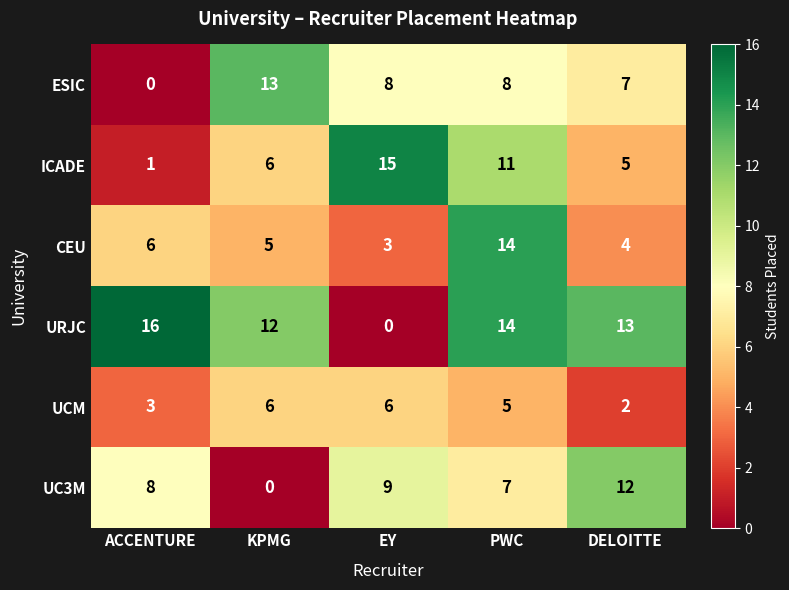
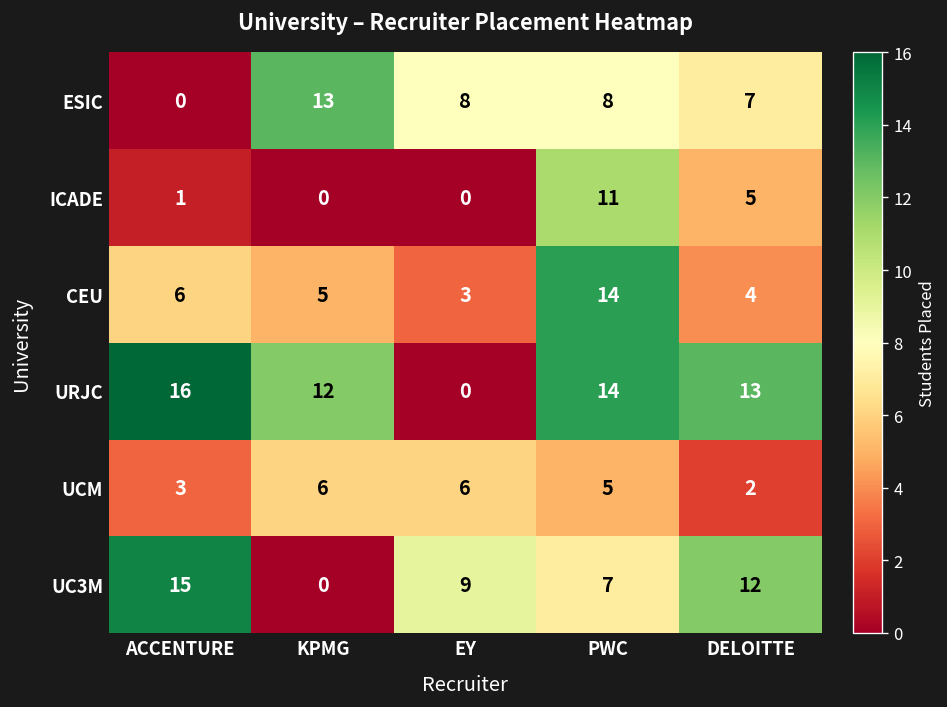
  {
    "ESIC": {
      "ACCENTURE": 0,
      "KPMG": 13,
      "EY": 8,
      "PWC": 8,
      "DELOITTE": 7
    },
    "ICADE": {
      "ACCENTURE": 1,
-     "KPMG": 6,
-     "EY": 15,
+     "KPMG": 0,
+     "EY": 0,
      "PWC": 11,
      "DELOITTE": 5
    },
    "CEU": {
      "ACCENTURE": 6,
      "KPMG": 5,
      "EY": 3,
      "PWC": 14,
      "DELOITTE": 4
    },
    "URJC": {
      "ACCENTURE": 16,
      "KPMG": 12,
      "EY": 0,
      "PWC": 14,
      "DELOITTE": 13
    },
    "UCM": {
      "ACCENTURE": 3,
      "KPMG": 6,
      "EY": 6,
      "PWC": 5,
      "DELOITTE": 2
    },
    "UC3M": {
-     "ACCENTURE": 8,
+     "ACCENTURE": 15,
      "KPMG": 0,
      "EY": 9,
      "PWC": 7,
      "DELOITTE": 12
    }
  }
